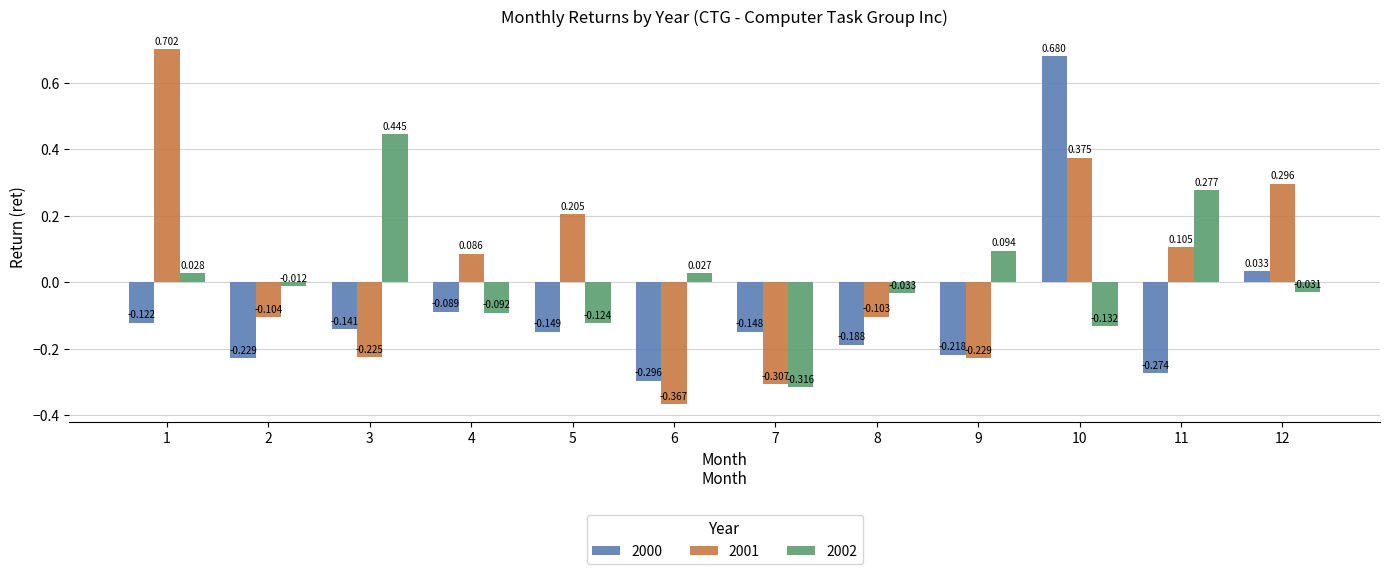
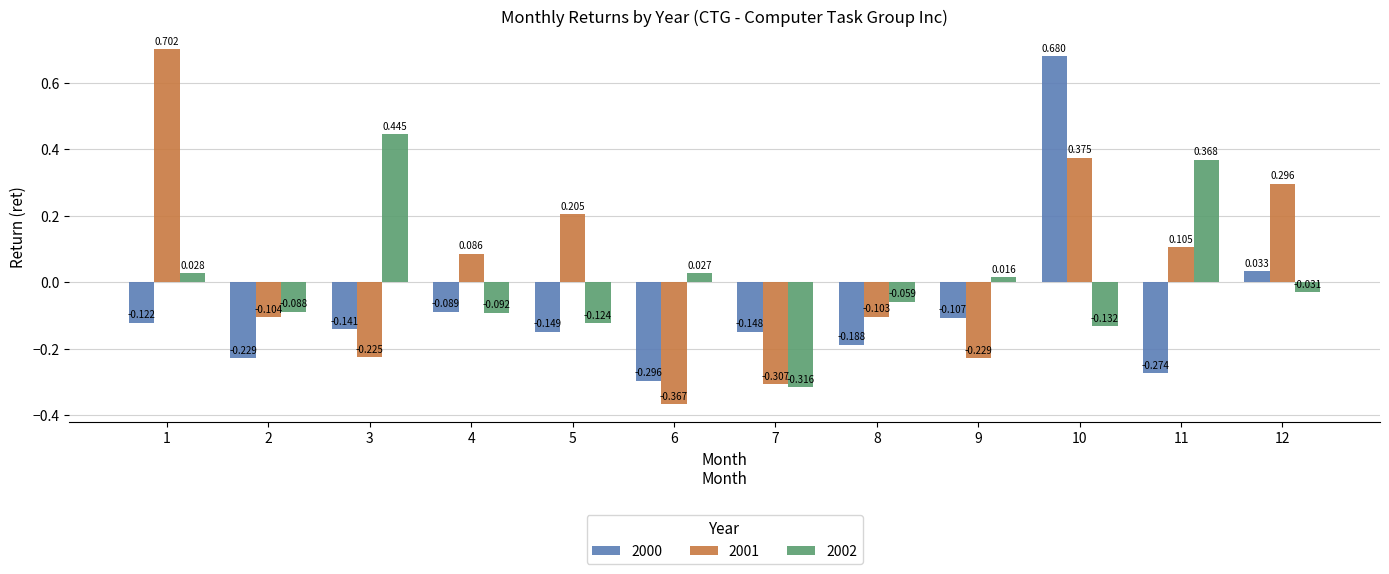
  {
    "2000": {
      "1": -0.122,
      "2": -0.229,
      "3": -0.141,
      "4": -0.089,
      "5": -0.149,
      "6": -0.296,
      "7": -0.148,
      "8": -0.188,
-     "9": -0.218,
+     "9": -0.107,
      "10": 0.680,
      "11": -0.274,
      "12": 0.033
    },
    "2001": {
      "1": 0.702,
      "2": -0.104,
      "3": -0.225,
      "4": 0.086,
      "5": 0.205,
      "6": -0.367,
      "7": -0.307,
      "8": -0.103,
      "9": -0.229,
      "10": 0.375,
      "11": 0.105,
      "12": 0.296
    },
    "2002": {
      "1": 0.028,
-     "2": -0.012,
+     "2": -0.088,
      "3": 0.445,
      "4": -0.092,
      "5": -0.124,
      "6": 0.027,
      "7": -0.316,
-     "8": -0.033,
-     "9": 0.094,
+     "8": -0.059,
+     "9": 0.016,
      "10": -0.132,
-     "11": 0.277,
+     "11": 0.368,
      "12": -0.031
    }
  }
